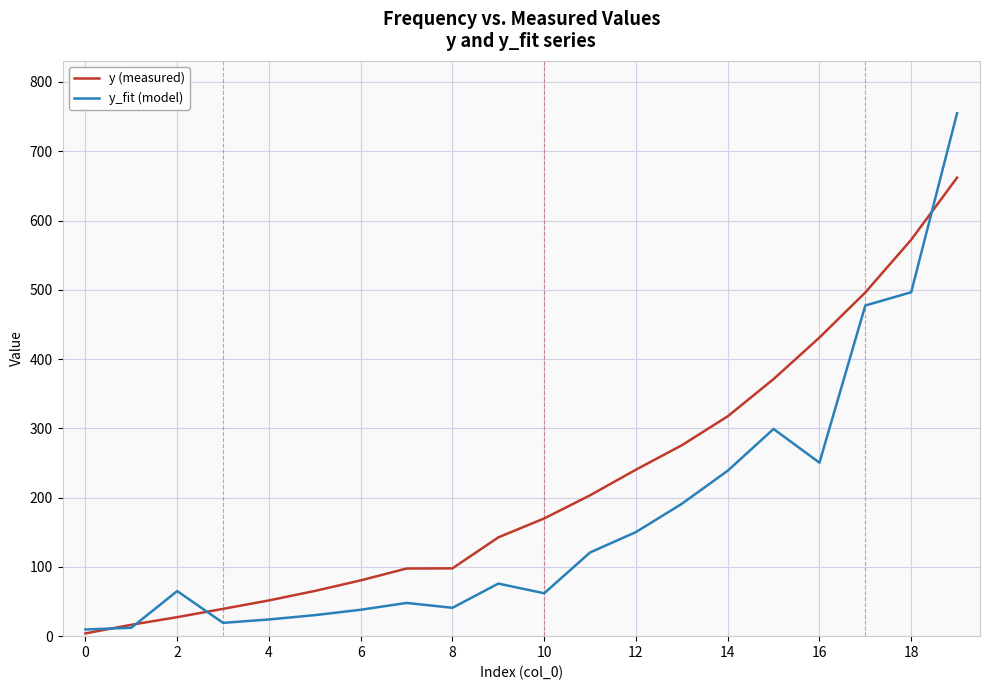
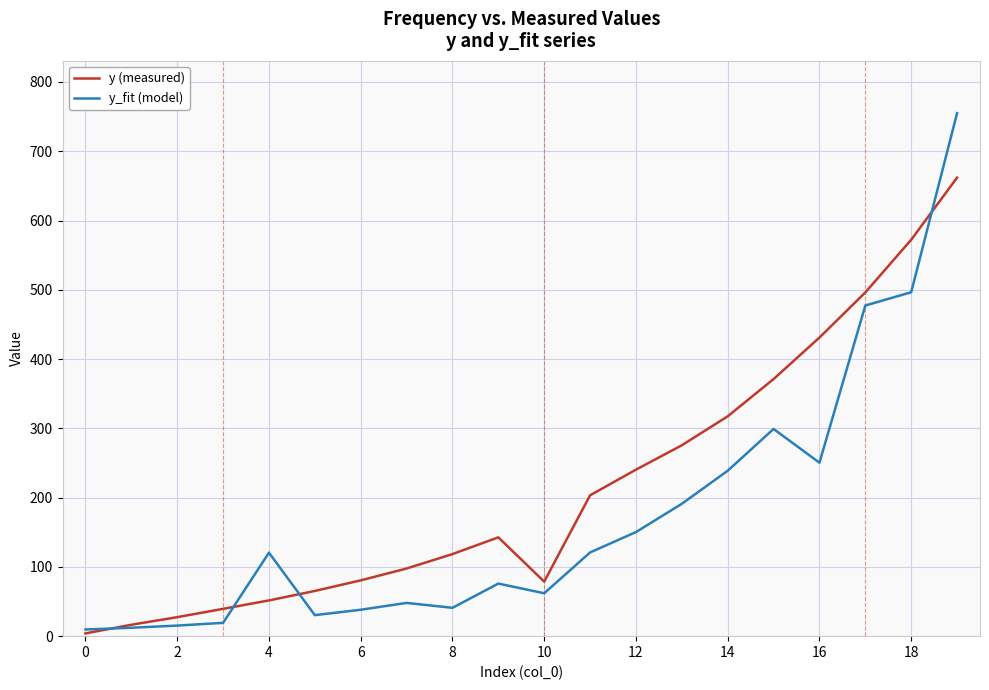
  {
    "y (measured)": {
      "0": 0,
      "2": 30,
      "4": 50,
      "6": 80,
-     "8": 100,
-     "10": 170,
+     "8": 120,
+     "10": 80,
      "12": 240,
      "14": 320,
      "16": 430,
      "18": 570
    },
    "y_fit (model)": {
      "0": 10,
-     "2": 70,
-     "4": 20,
+     "2": 20,
+     "4": 120,
      "6": 40,
      "8": 40,
      "10": 60,
      "12": 150,
      "14": 240,
      "16": 250,
      "18": 500
    }
  }
